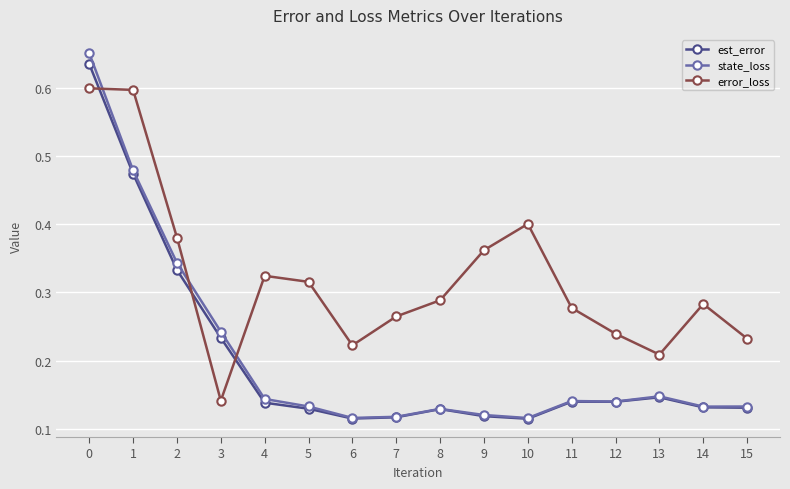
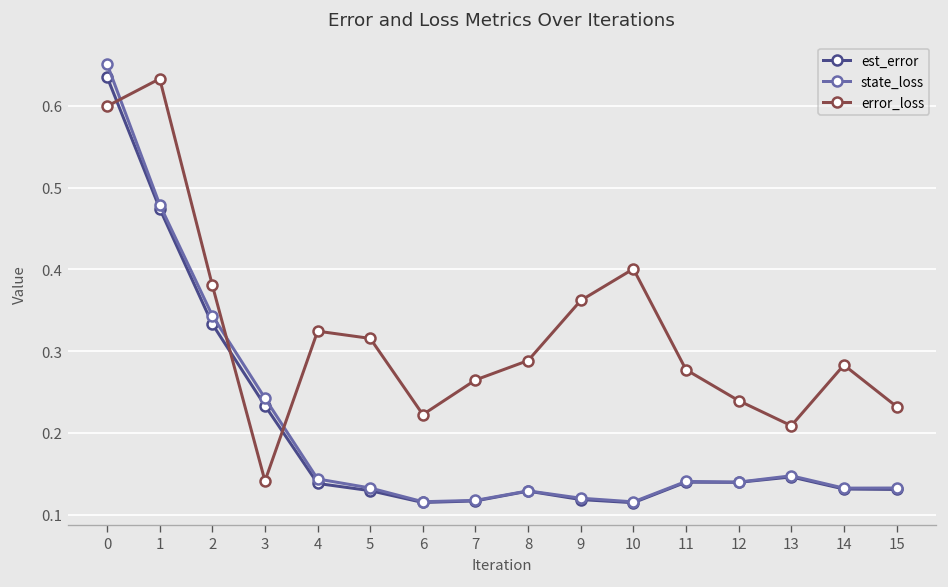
  {
    "error_loss": {
      "0": 0.60,
-     "1": 0.60,
+     "1": 0.63,
      "2": 0.38,
      "3": 0.14,
      "4": 0.32,
      "5": 0.32,
      "6": 0.22,
      "7": 0.26,
      "8": 0.29,
      "9": 0.36,
      "10": 0.40,
      "11": 0.28,
      "12": 0.24,
      "13": 0.21,
      "14": 0.28,
      "15": 0.23
    }
  }
